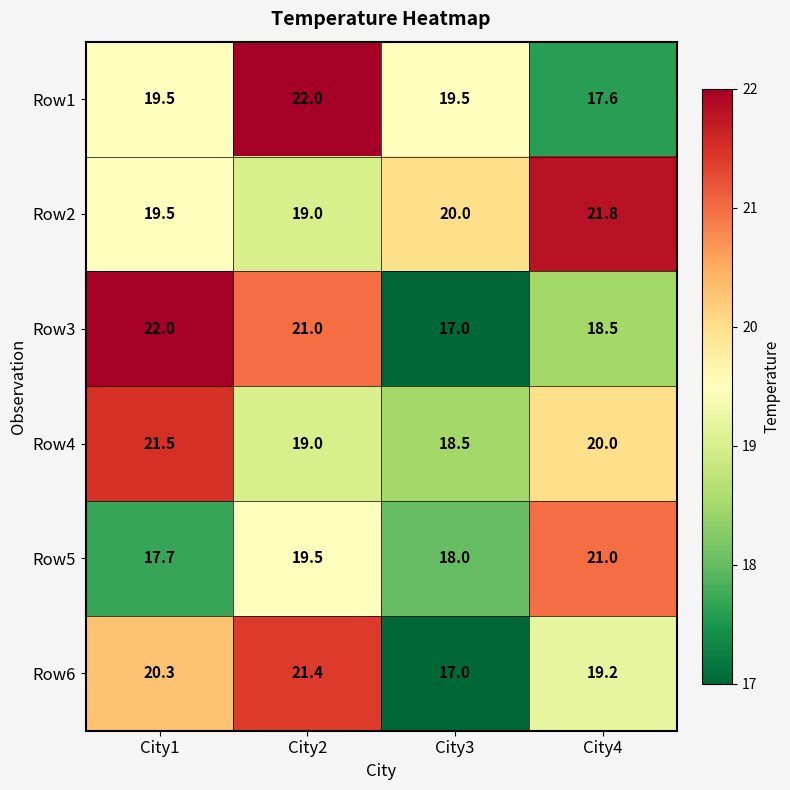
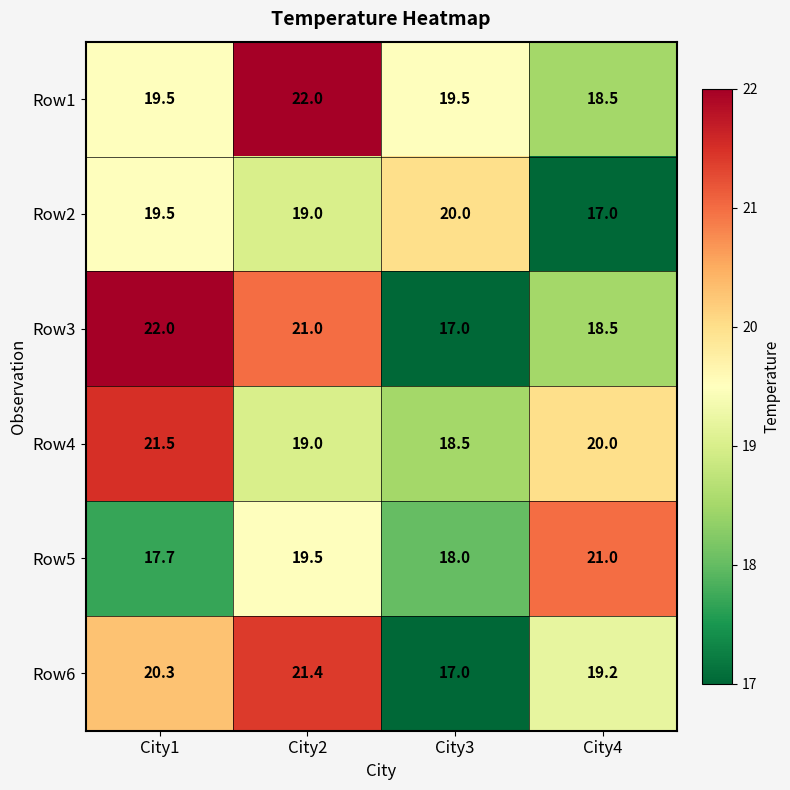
  {
    "Row1": {
      "City1": 19.5,
      "City2": 22.0,
      "City3": 19.5,
-     "City4": 17.6
+     "City4": 18.5
    },
    "Row2": {
      "City1": 19.5,
      "City2": 19.0,
      "City3": 20.0,
-     "City4": 21.8
+     "City4": 17.0
    },
    "Row3": {
      "City1": 22.0,
      "City2": 21.0,
      "City3": 17.0,
      "City4": 18.5
    },
    "Row4": {
      "City1": 21.5,
      "City2": 19.0,
      "City3": 18.5,
      "City4": 20.0
    },
    "Row5": {
      "City1": 17.7,
      "City2": 19.5,
      "City3": 18.0,
      "City4": 21.0
    },
    "Row6": {
      "City1": 20.3,
      "City2": 21.4,
      "City3": 17.0,
      "City4": 19.2
    }
  }
